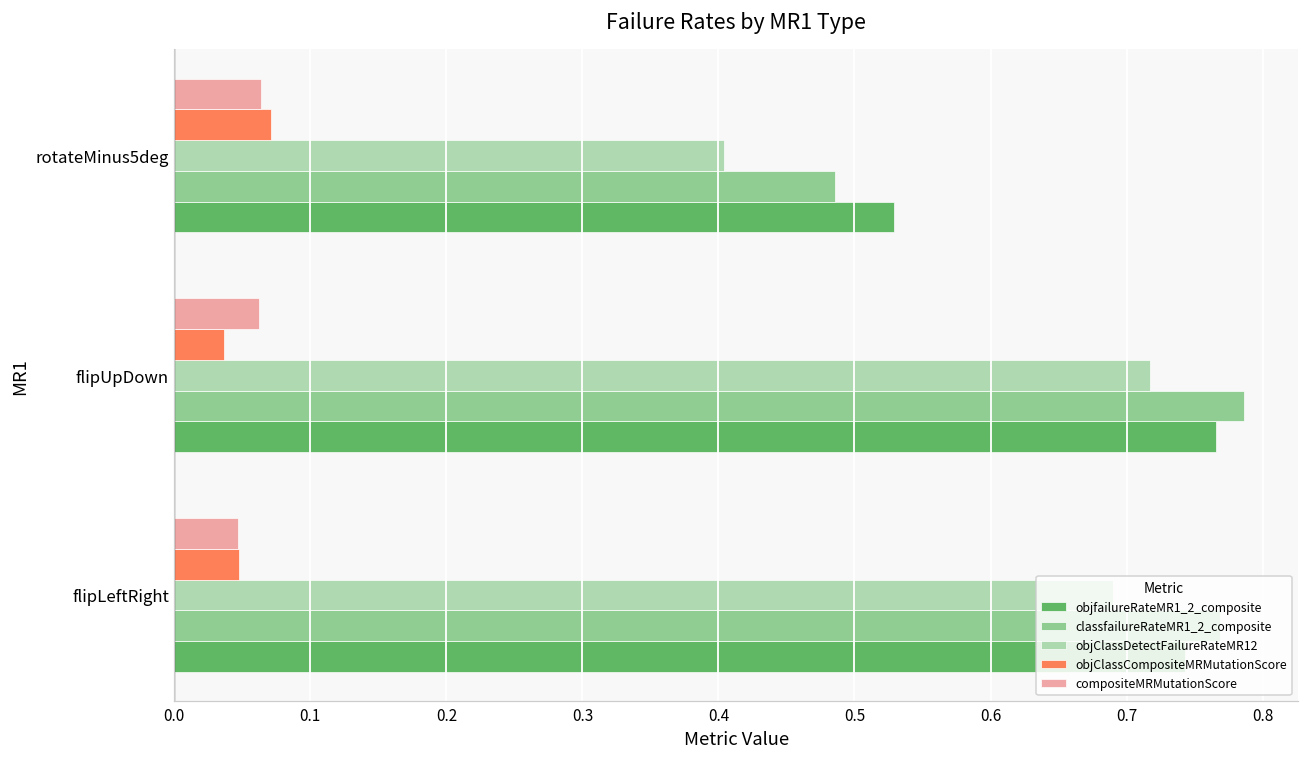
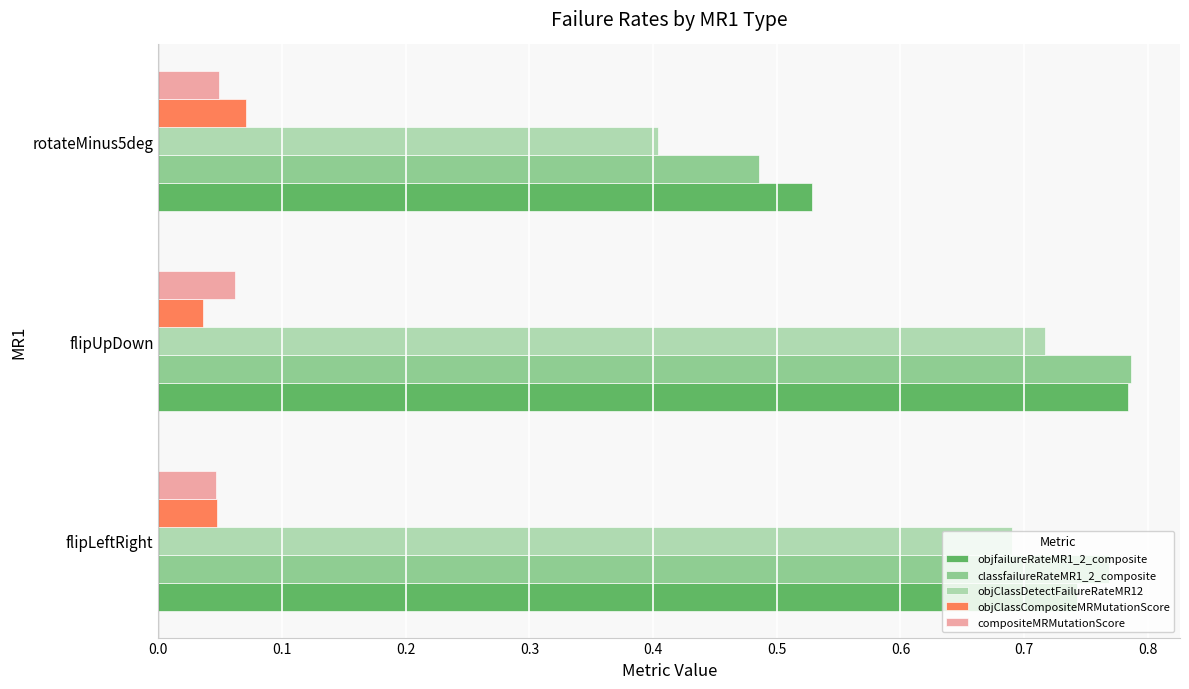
  {
    "objfailureRateMR1_2_composite": {
      "rotateMinus5deg": 0.529,
-     "flipUpDown": 0.766
+     "flipUpDown": 0.784
    },
    "objClassCompositeMRMutationScore": {
      "rotateMinus5deg": 0.071,
      "flipUpDown": 0.036,
      "flipLeftRight": 0.048
    },
    "compositeMRMutationScore": {
-     "rotateMinus5deg": 0.064,
+     "rotateMinus5deg": 0.049,
      "flipUpDown": 0.062,
      "flipLeftRight": 0.047
    }
  }
